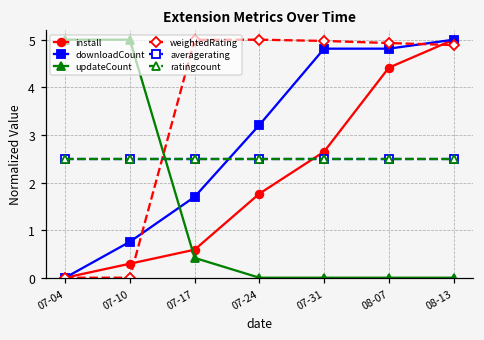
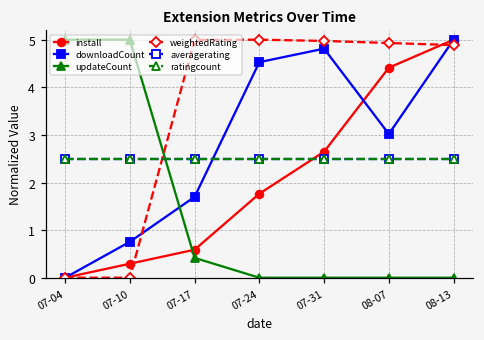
  {
    "downloadCount": {
      "07-10": 0.8,
      "07-17": 1.7,
-     "07-24": 3.2,
+     "07-24": 4.5,
      "07-31": 4.8,
-     "08-07": 4.8
+     "08-07": 3.0
    }
  }
